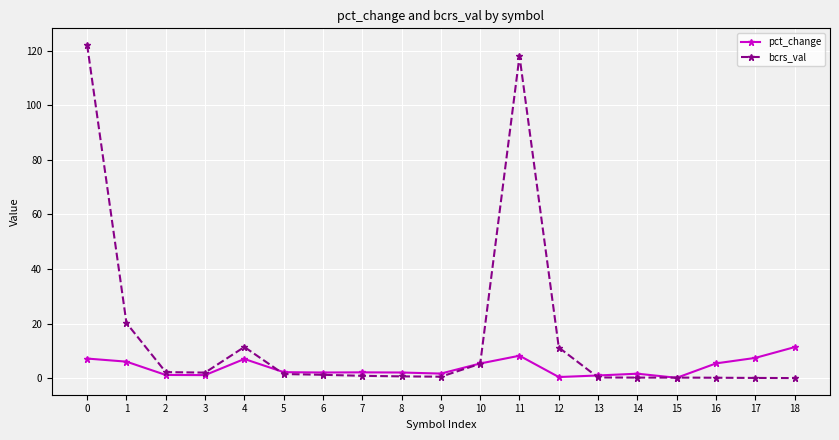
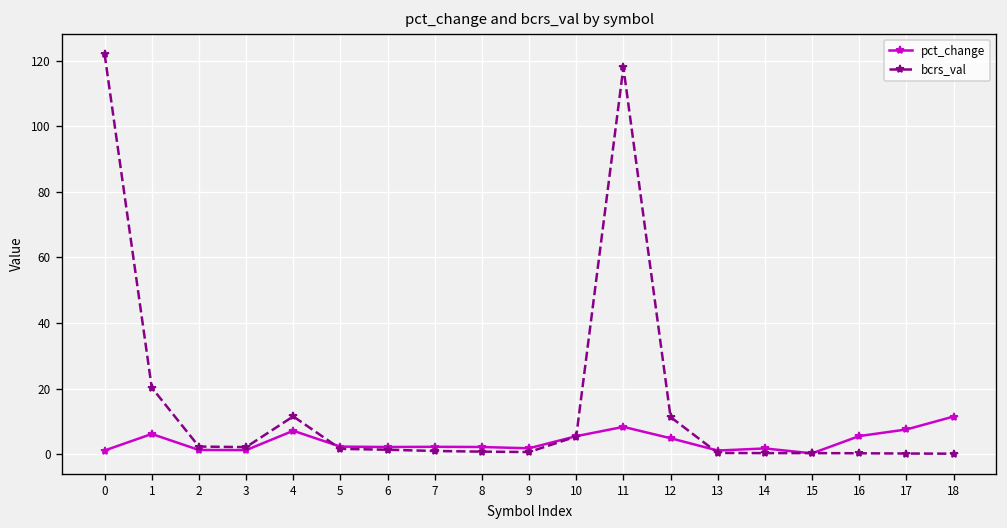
  {
    "pct_change": {
-     "0": 7,
+     "0": 1,
      "1": 6,
      "2": 1,
      "4": 7,
      "7": 2,
      "8": 2,
      "9": 2,
      "11": 8,
-     "12": 1,
+     "12": 5,
      "14": 2,
      "16": 5,
      "17": 8,
      "18": 11
    },
    "bcrs_val": {
      "0": 122,
      "1": 20,
      "2": 2,
      "4": 12,
      "7": 1,
      "8": 1,
      "9": 1,
      "11": 118,
      "12": 11,
      "14": 0,
      "16": 0,
      "17": 0,
      "18": 0
    }
  }
